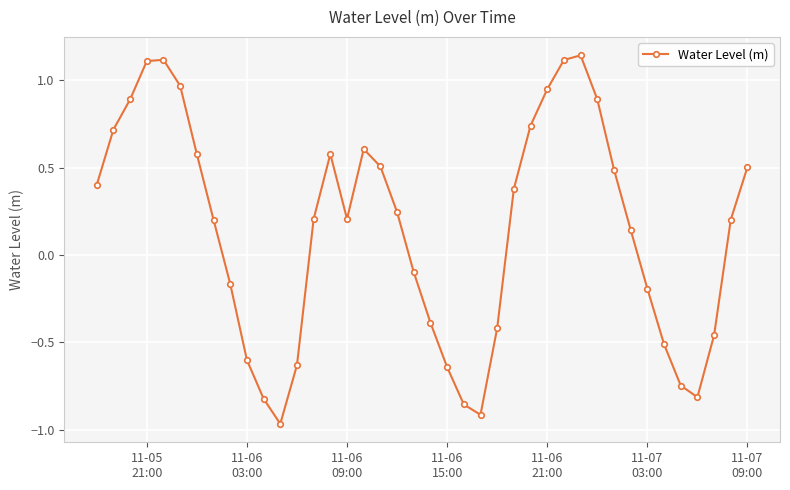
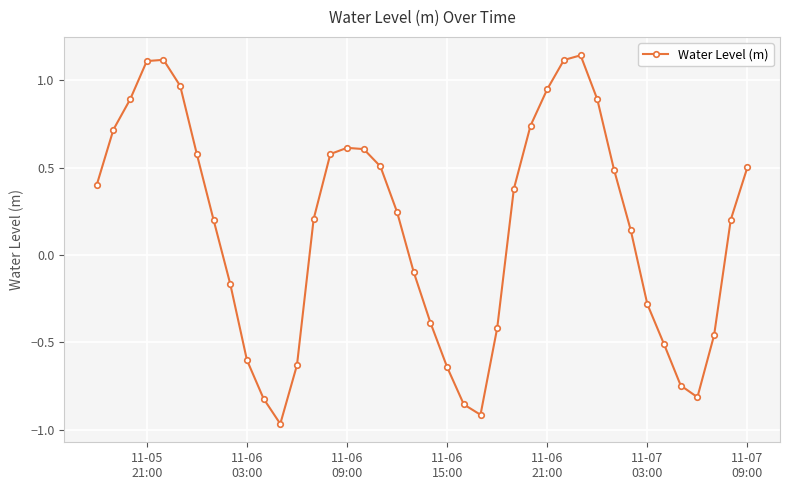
  {
    "11-05 21:00": 1.11,
    "11-06 03:00": -0.60,
-   "11-06 09:00": 0.21,
+   "11-06 09:00": 0.61,
    "11-06 15:00": -0.64,
    "11-06 21:00": 0.95,
-   "11-07 03:00": -0.19,
+   "11-07 03:00": -0.28,
    "11-07 09:00": 0.50
  }
